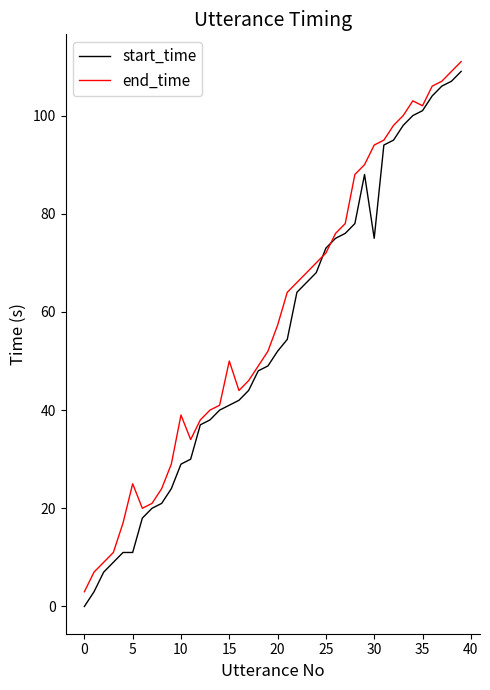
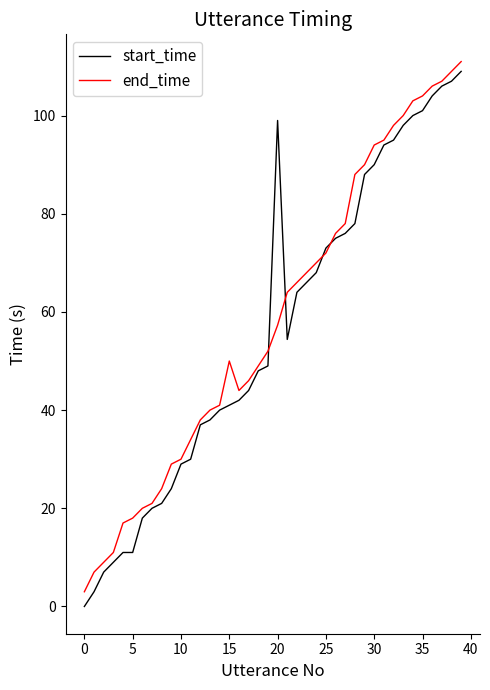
  {
    "start_time": {
      "0": 0,
      "5": 11,
      "10": 29,
      "15": 41,
-     "20": 52,
+     "20": 99,
      "25": 73,
-     "30": 75,
+     "30": 90,
      "35": 101
    },
    "end_time": {
      "0": 3,
-     "5": 25,
-     "10": 39,
+     "5": 18,
+     "10": 30,
      "15": 50,
      "20": 57,
      "25": 72,
      "30": 94,
-     "35": 102
+     "35": 104
    }
  }
